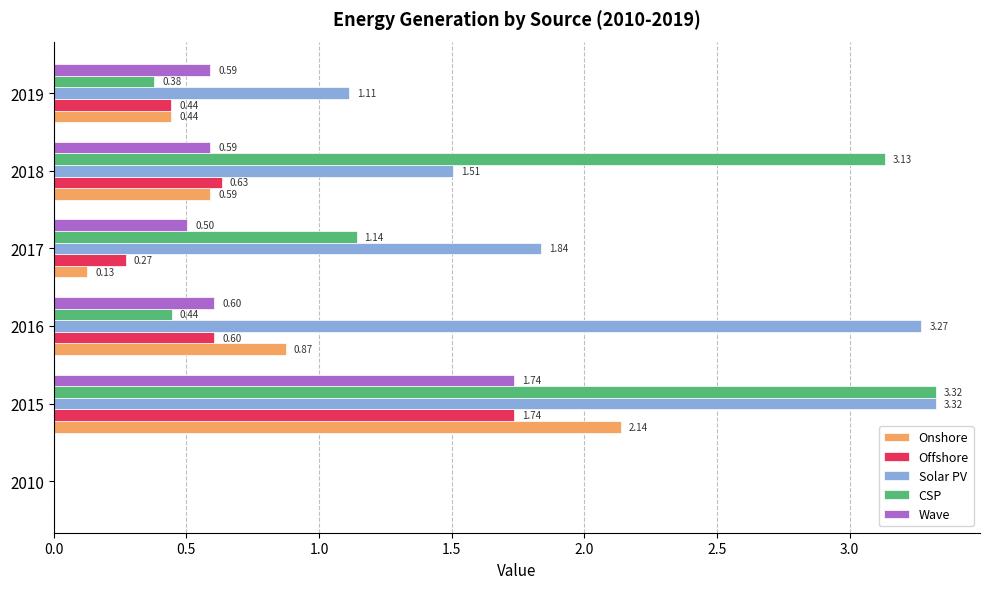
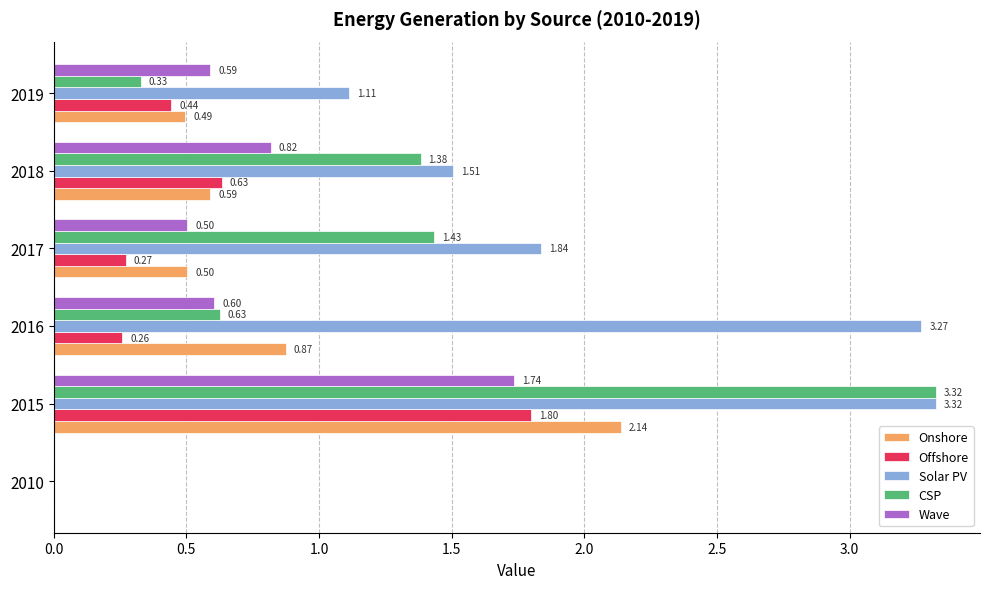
  {
    "Onshore": {
-     "2019": 0.44,
+     "2019": 0.49,
      "2018": 0.59,
-     "2017": 0.13,
+     "2017": 0.50,
      "2016": 0.87,
      "2015": 2.14
    },
    "Offshore": {
      "2019": 0.44,
      "2018": 0.63,
      "2017": 0.27,
-     "2016": 0.60,
-     "2015": 1.74
+     "2016": 0.26,
+     "2015": 1.80
    },
    "Solar PV": {
      "2019": 1.11,
      "2018": 1.51,
      "2017": 1.84,
      "2016": 3.27,
      "2015": 3.32
    },
    "CSP": {
-     "2019": 0.38,
-     "2018": 3.13,
-     "2017": 1.14,
-     "2016": 0.44,
+     "2019": 0.33,
+     "2018": 1.38,
+     "2017": 1.43,
+     "2016": 0.63,
      "2015": 3.32
    },
    "Wave": {
      "2019": 0.59,
-     "2018": 0.59,
+     "2018": 0.82,
      "2017": 0.50,
      "2016": 0.60,
      "2015": 1.74
    }
  }
